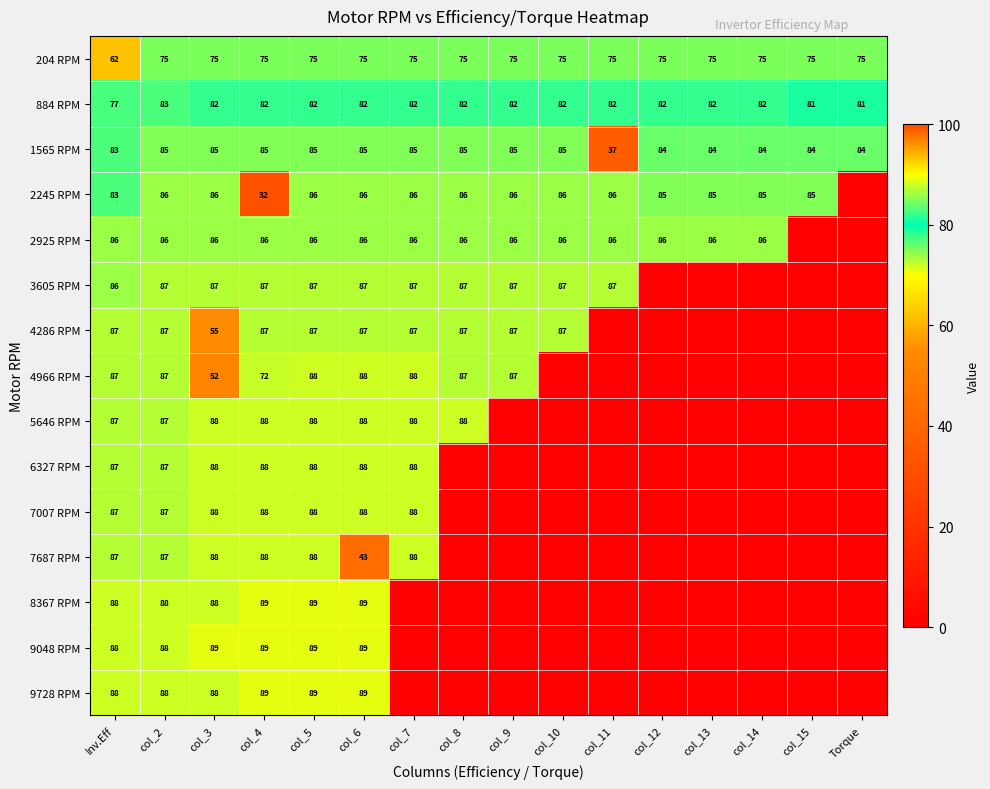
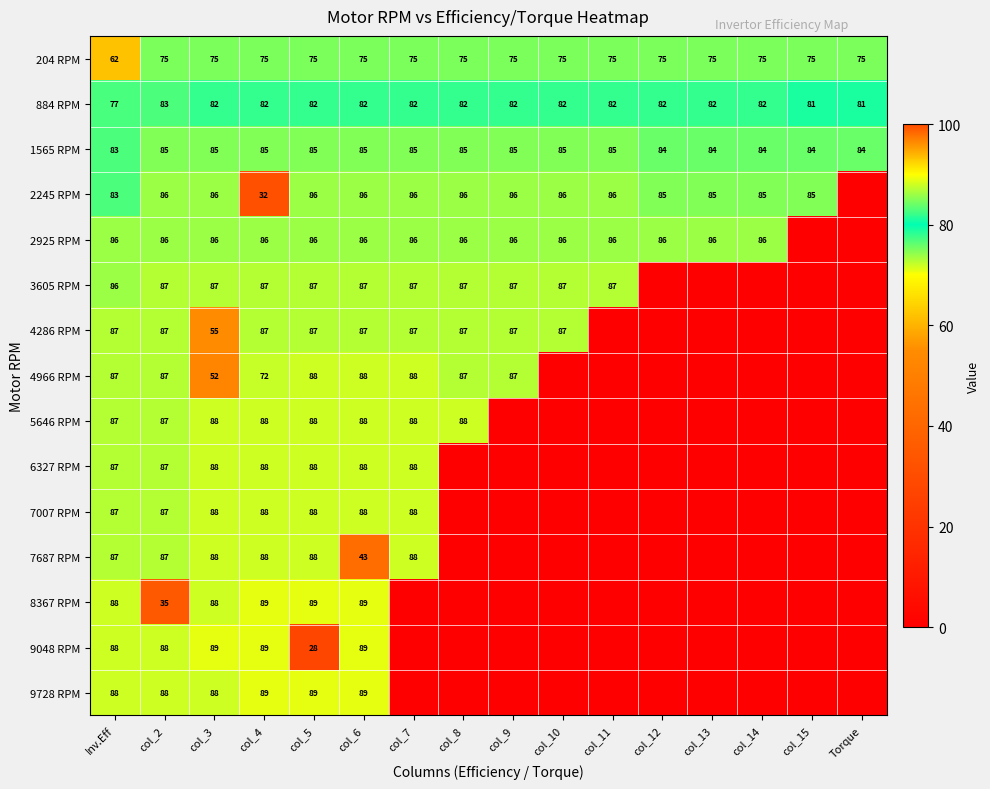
  {
    "204 RPM": {
      "Inv.Eff": 62,
      "col_2": 75,
      "col_3": 75,
      "col_4": 75,
      "col_5": 75,
      "col_6": 75,
      "col_7": 75,
      "col_8": 75,
      "col_9": 75,
      "col_10": 75,
      "col_11": 75,
      "col_12": 75,
      "col_13": 75,
      "col_14": 75,
      "col_15": 75,
      "Torque": 75
    },
    "884 RPM": {
      "Inv.Eff": 77,
      "col_2": 83,
      "col_3": 82,
      "col_4": 82,
      "col_5": 82,
      "col_6": 82,
      "col_7": 82,
      "col_8": 82,
      "col_9": 82,
      "col_10": 82,
      "col_11": 82,
      "col_12": 82,
      "col_13": 82,
      "col_14": 82,
      "col_15": 81,
      "Torque": 81
    },
    "1565 RPM": {
      "Inv.Eff": 83,
      "col_2": 85,
      "col_3": 85,
      "col_4": 85,
      "col_5": 85,
      "col_6": 85,
      "col_7": 85,
      "col_8": 85,
      "col_9": 85,
      "col_10": 85,
-     "col_11": 37,
+     "col_11": 85,
      "col_12": 84,
      "col_13": 84,
      "col_14": 84,
      "col_15": 84,
      "Torque": 84
    },
    "2245 RPM": {
      "Inv.Eff": 83,
      "col_2": 86,
      "col_3": 86,
      "col_4": 32,
      "col_5": 86,
      "col_6": 86,
      "col_7": 86,
      "col_8": 86,
      "col_9": 86,
      "col_10": 86,
      "col_11": 86,
      "col_12": 85,
      "col_13": 85,
      "col_14": 85,
      "col_15": 85
    },
    "2925 RPM": {
      "Inv.Eff": 86,
      "col_2": 86,
      "col_3": 86,
      "col_4": 86,
      "col_5": 86,
      "col_6": 86,
      "col_7": 86,
      "col_8": 86,
      "col_9": 86,
      "col_10": 86,
      "col_11": 86,
      "col_12": 86,
      "col_13": 86,
      "col_14": 86
    },
    "3605 RPM": {
      "Inv.Eff": 86,
      "col_2": 87,
      "col_3": 87,
      "col_4": 87,
      "col_5": 87,
      "col_6": 87,
      "col_7": 87,
      "col_8": 87,
      "col_9": 87,
      "col_10": 87,
      "col_11": 87
    },
    "4286 RPM": {
      "Inv.Eff": 87,
      "col_2": 87,
      "col_3": 55,
      "col_4": 87,
      "col_5": 87,
      "col_6": 87,
      "col_7": 87,
      "col_8": 87,
      "col_9": 87,
      "col_10": 87
    },
    "4966 RPM": {
      "Inv.Eff": 87,
      "col_2": 87,
      "col_3": 52,
      "col_4": 72,
      "col_5": 88,
      "col_6": 88,
      "col_7": 88,
      "col_8": 87,
      "col_9": 87
    },
    "5646 RPM": {
      "Inv.Eff": 87,
      "col_2": 87,
      "col_3": 88,
      "col_4": 88,
      "col_5": 88,
      "col_6": 88,
      "col_7": 88,
      "col_8": 88
    },
    "6327 RPM": {
      "Inv.Eff": 87,
      "col_2": 87,
      "col_3": 88,
      "col_4": 88,
      "col_5": 88,
      "col_6": 88,
      "col_7": 88
    },
    "7007 RPM": {
      "Inv.Eff": 87,
      "col_2": 87,
      "col_3": 88,
      "col_4": 88,
      "col_5": 88,
      "col_6": 88,
      "col_7": 88
    },
    "7687 RPM": {
      "Inv.Eff": 87,
      "col_2": 87,
      "col_3": 88,
      "col_4": 88,
      "col_5": 88,
      "col_6": 43,
      "col_7": 88
    },
    "8367 RPM": {
      "Inv.Eff": 88,
-     "col_2": 88,
+     "col_2": 35,
      "col_3": 88,
      "col_4": 89,
      "col_5": 89,
      "col_6": 89
    },
    "9048 RPM": {
      "Inv.Eff": 88,
      "col_2": 88,
      "col_3": 89,
      "col_4": 89,
-     "col_5": 89,
+     "col_5": 28,
      "col_6": 89
    },
    "9728 RPM": {
      "Inv.Eff": 88,
      "col_2": 88,
      "col_3": 88,
      "col_4": 89,
      "col_5": 89,
      "col_6": 89
    }
  }
